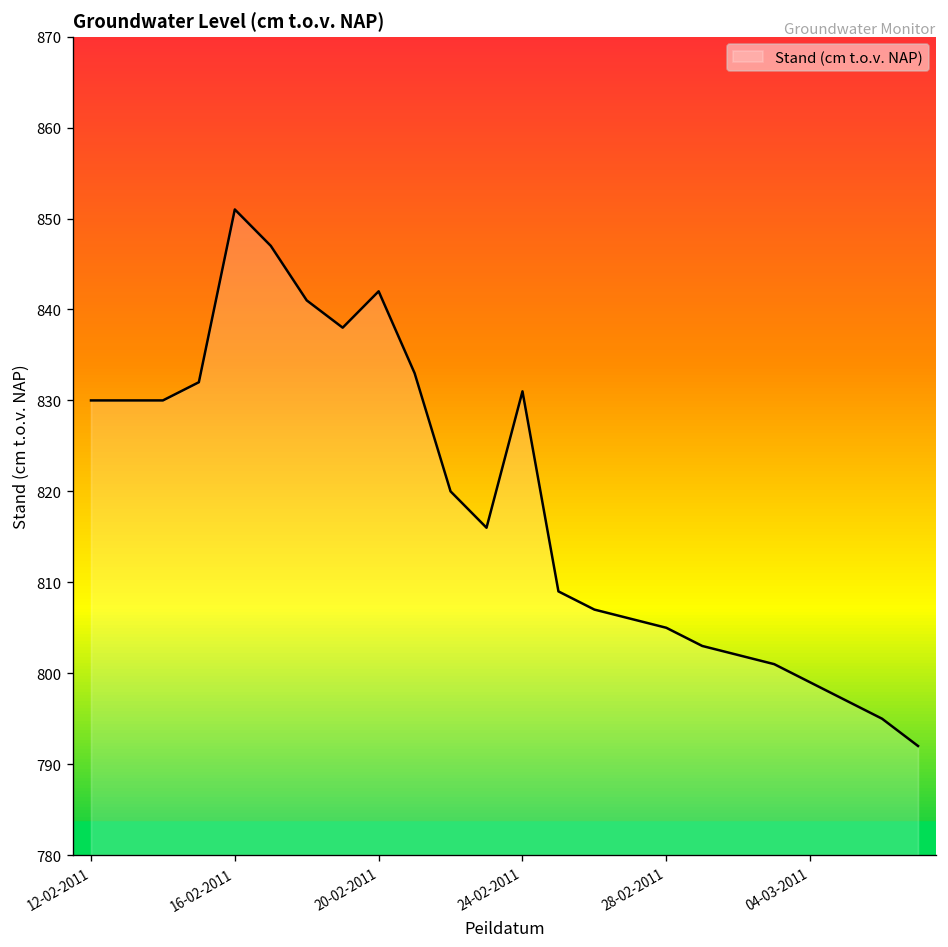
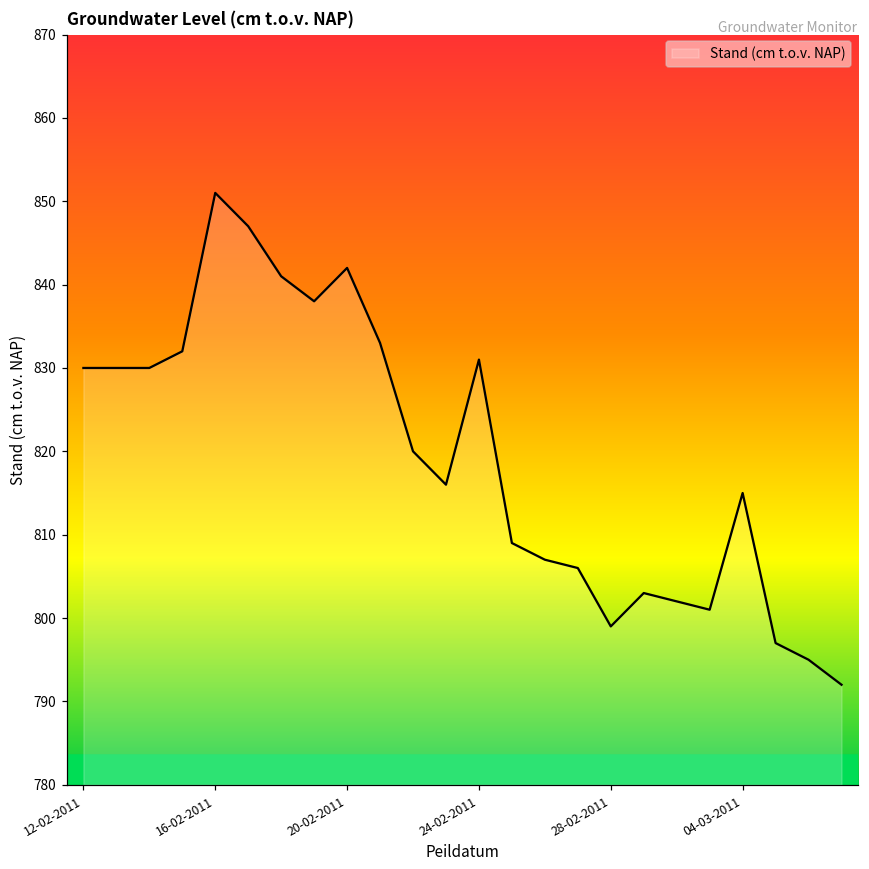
  {
    "12-02-2011": 830,
    "16-02-2011": 851,
    "20-02-2011": 842,
    "24-02-2011": 831,
-   "28-02-2011": 805,
-   "04-03-2011": 799
+   "28-02-2011": 799,
+   "04-03-2011": 815
  }
